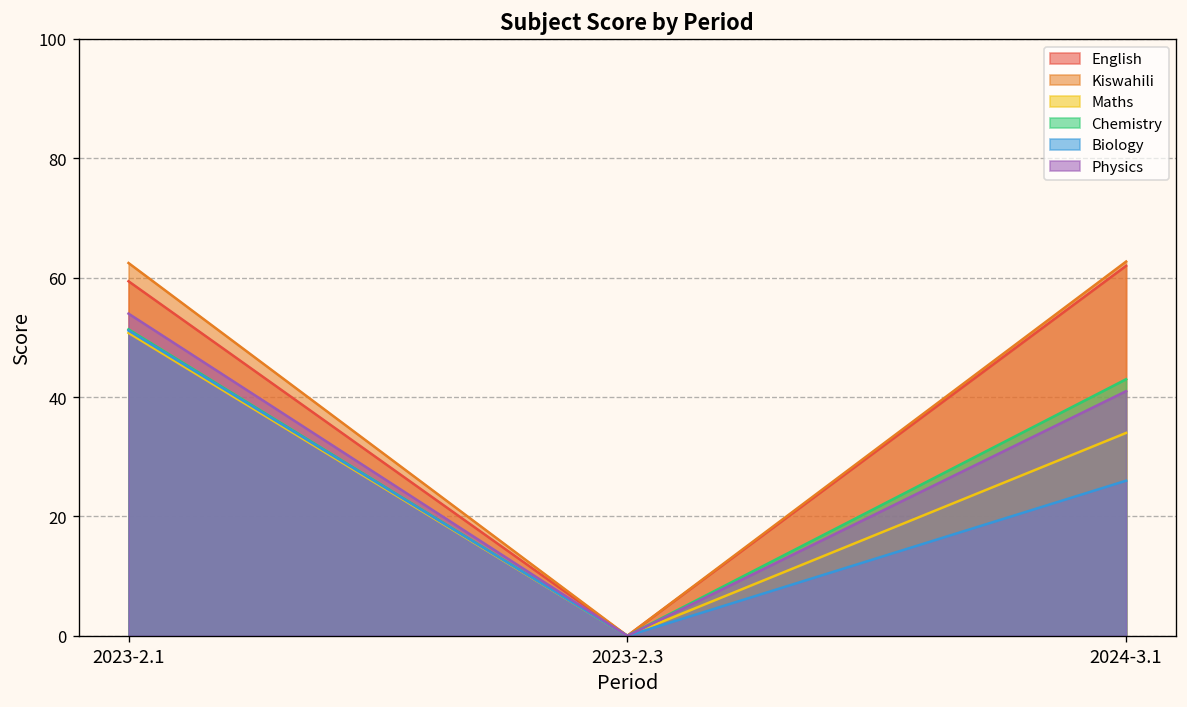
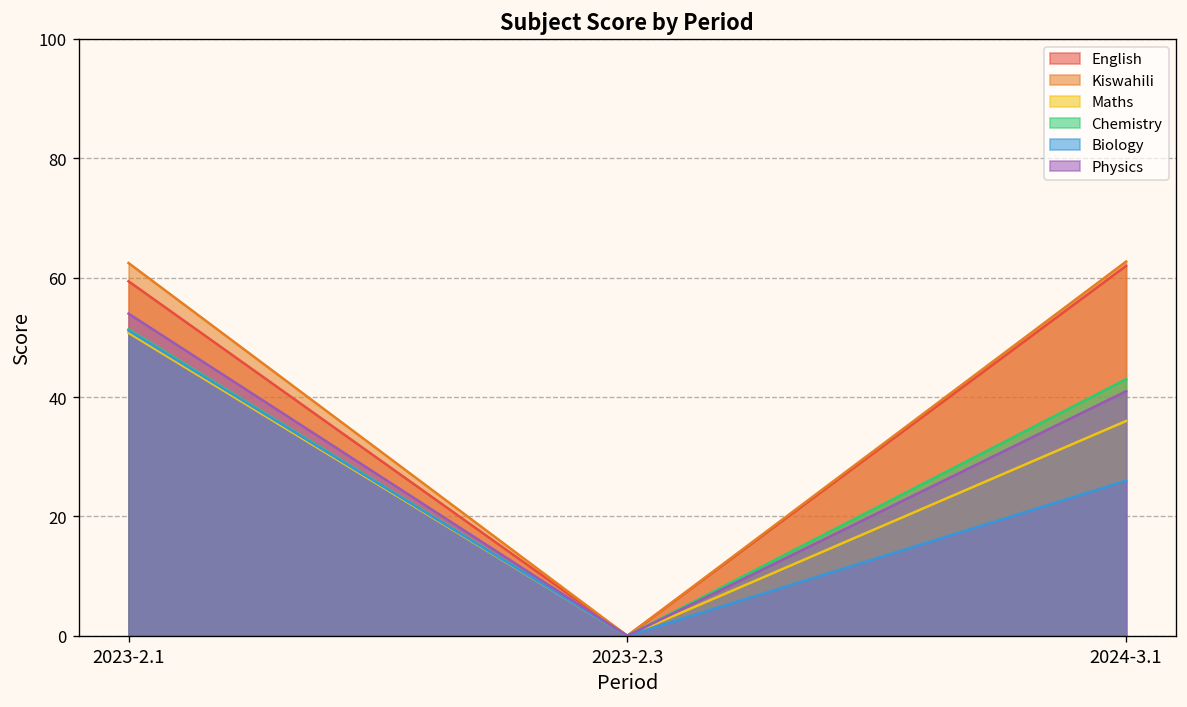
  {
    "Maths": {
-     "2024-3.1": 34
+     "2024-3.1": 36
    },
    "Chemistry": {
      "2024-3.1": 43
    },
    "Biology": {
      "2024-3.1": 26
    },
    "Physics": {
      "2023-2.1": 54,
      "2024-3.1": 41
    }
  }
